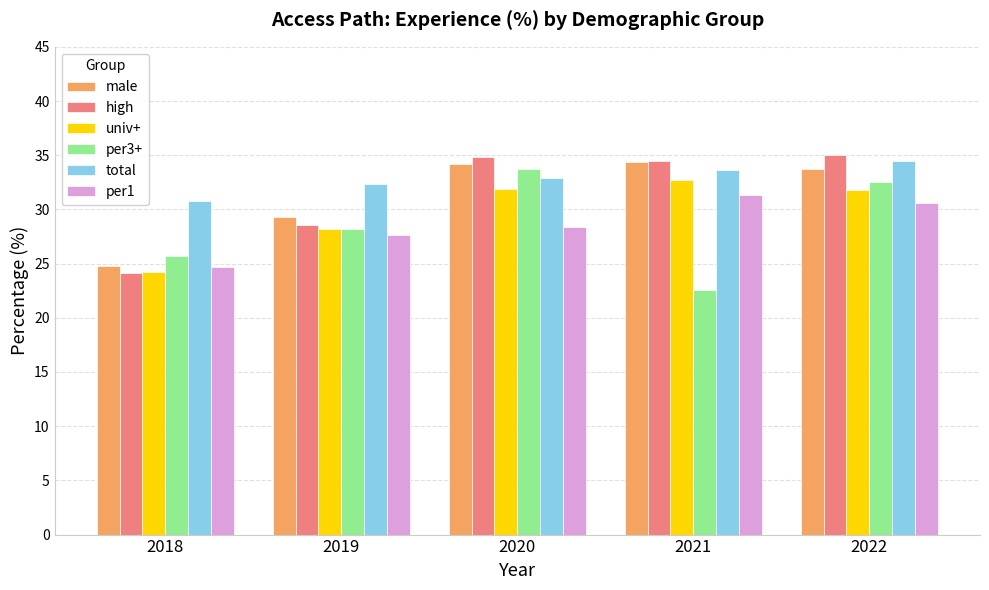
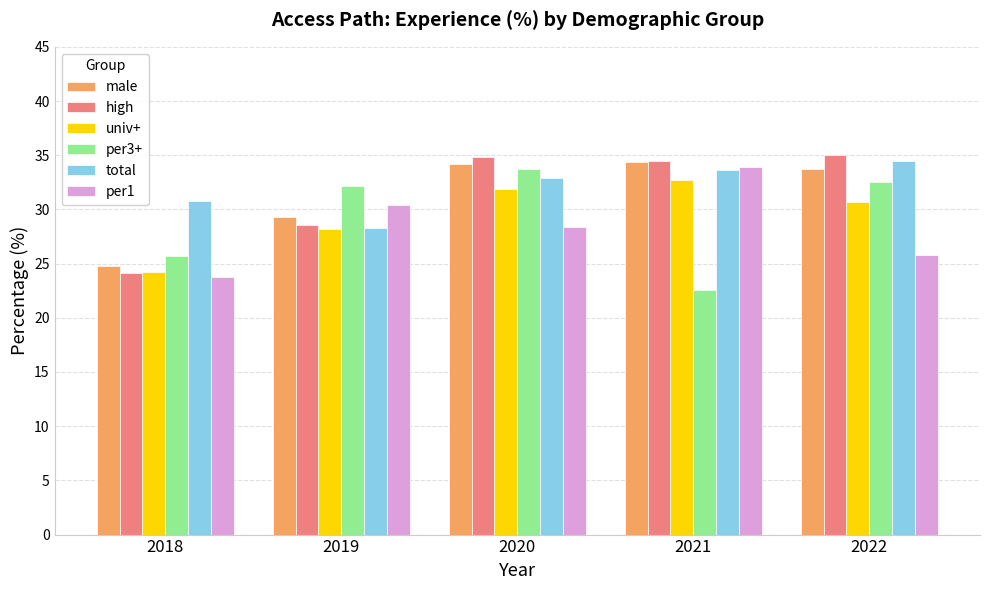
  {
    "univ+": {
      "2018": 24.2,
      "2019": 28.2,
      "2020": 31.9,
      "2021": 32.7,
-     "2022": 31.8
+     "2022": 30.7
    },
    "per3+": {
      "2018": 25.7,
-     "2019": 28.2,
+     "2019": 32.2,
      "2020": 33.7,
      "2021": 22.6,
      "2022": 32.5
    },
    "total": {
      "2018": 30.8,
-     "2019": 32.3,
+     "2019": 28.3,
      "2020": 32.9,
      "2021": 33.6,
      "2022": 34.5
    },
    "per1": {
-     "2018": 24.7,
-     "2019": 27.6,
+     "2018": 23.8,
+     "2019": 30.4,
      "2020": 28.4,
-     "2021": 31.3,
-     "2022": 30.6
+     "2021": 33.9,
+     "2022": 25.8
    }
  }
